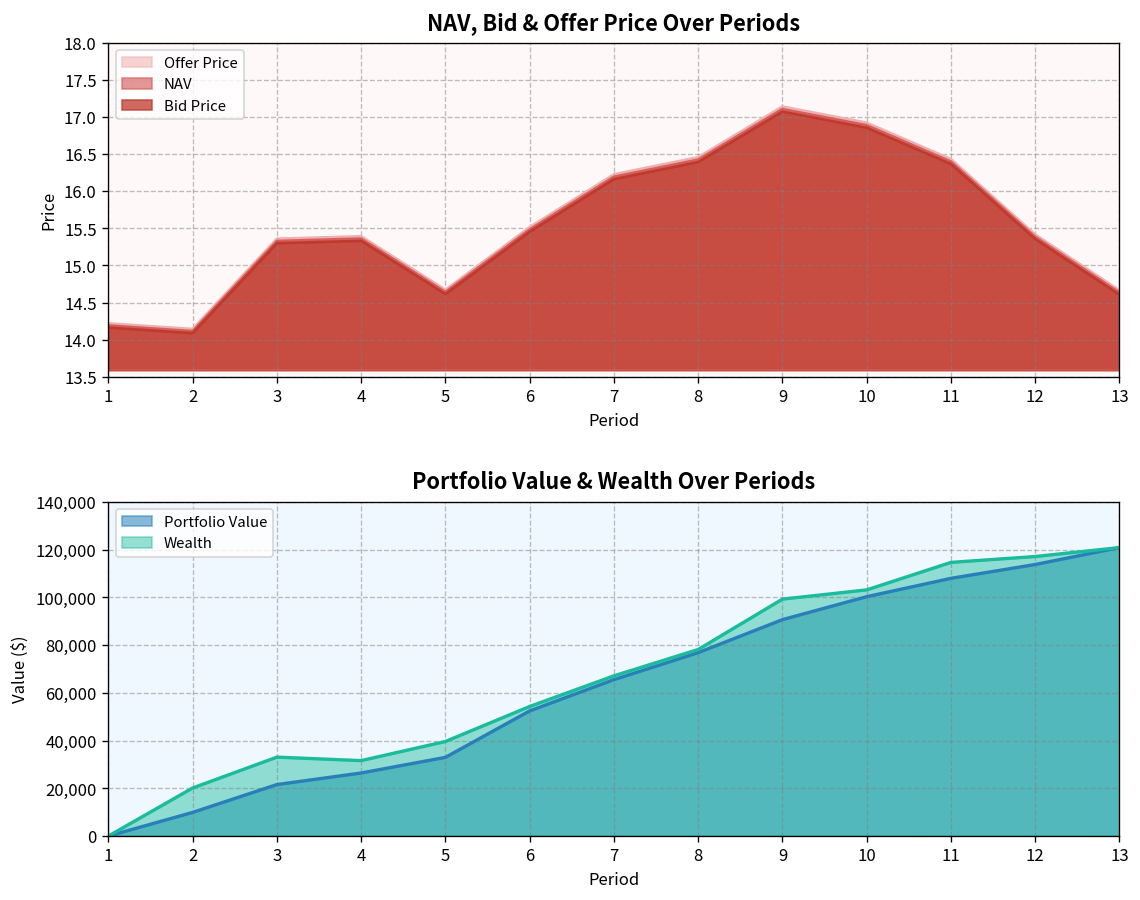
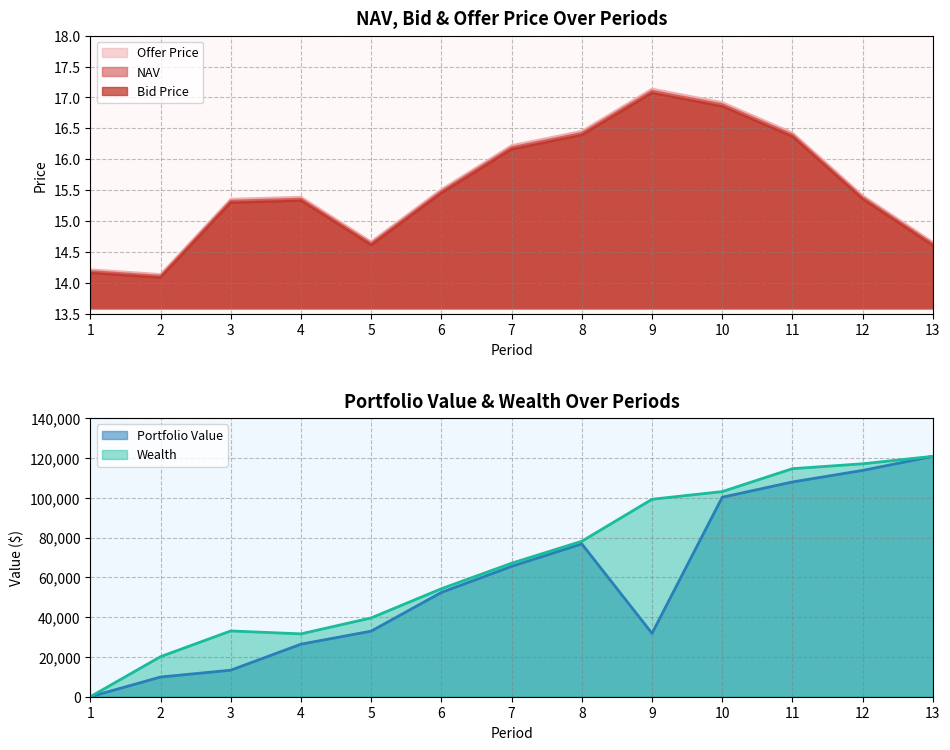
  {
    "Portfolio Value & Wealth Over Periods": {
      "Portfolio Value": {
        "2": "10,000",
-       "3": "22,000",
+       "3": "13,000",
        "4": "26,000",
        "5": "33,000",
        "6": "52,000",
        "7": "66,000",
        "8": "77,000",
-       "9": "91,000",
+       "9": "32,000",
        "10": "100,000",
        "11": "108,000",
        "12": "114,000"
      },
      "Wealth": {
        "2": "20,000",
        "3": "33,000",
        "4": "32,000",
        "5": "40,000",
        "6": "54,000",
        "7": "67,000",
        "8": "78,000",
        "9": "99,000",
        "10": "103,000",
        "11": "115,000",
        "12": "117,000"
      }
    }
  }
